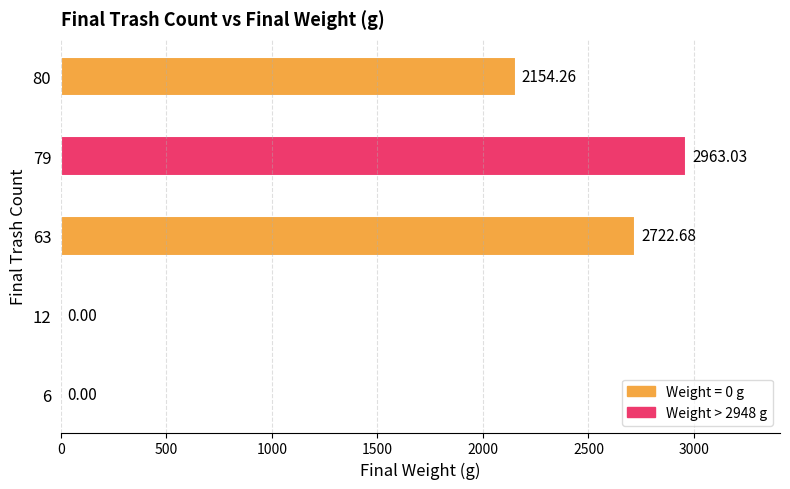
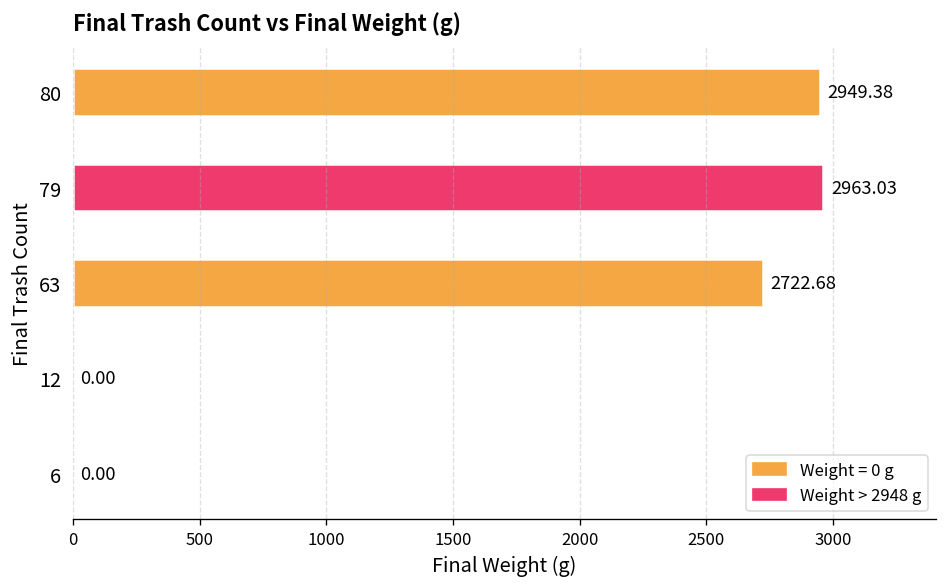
  {
-   "80": 2154.26,
+   "80": 2949.38,
    "79": 2963.03,
    "63": 2722.68,
    "12": 0.00,
    "6": 0.00
  }
